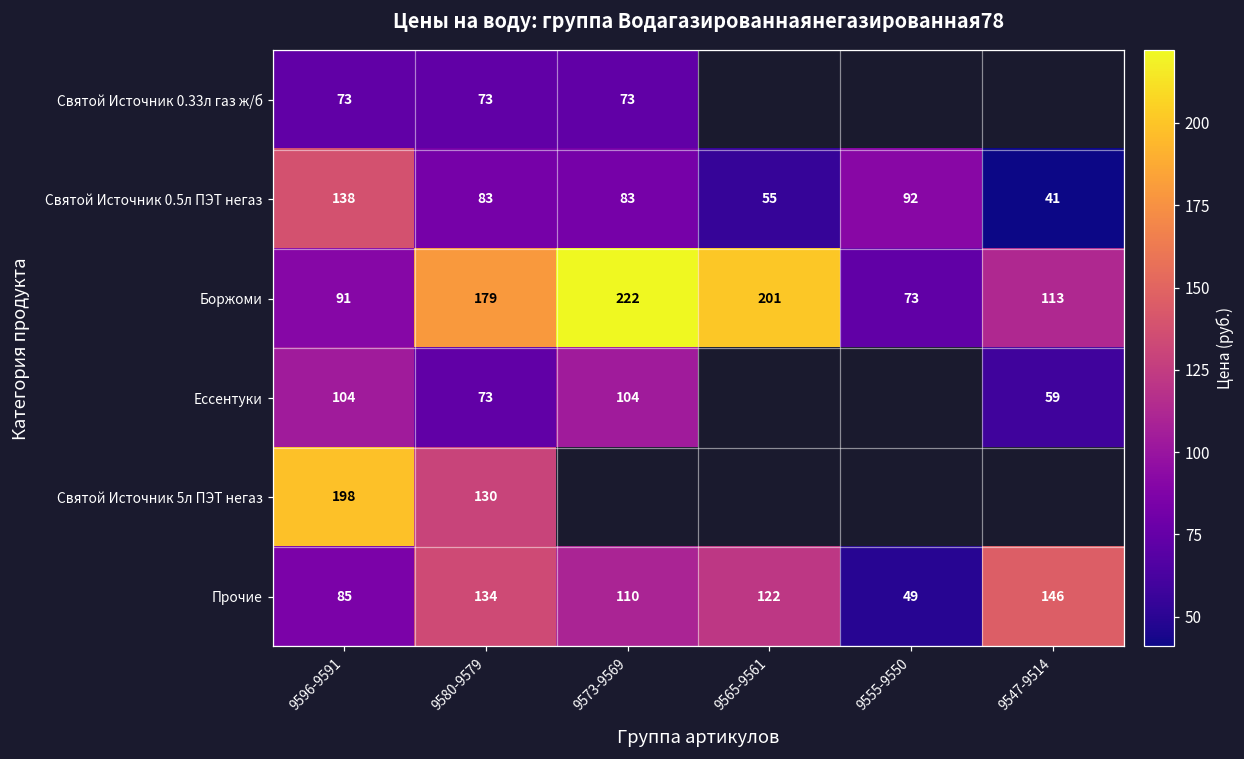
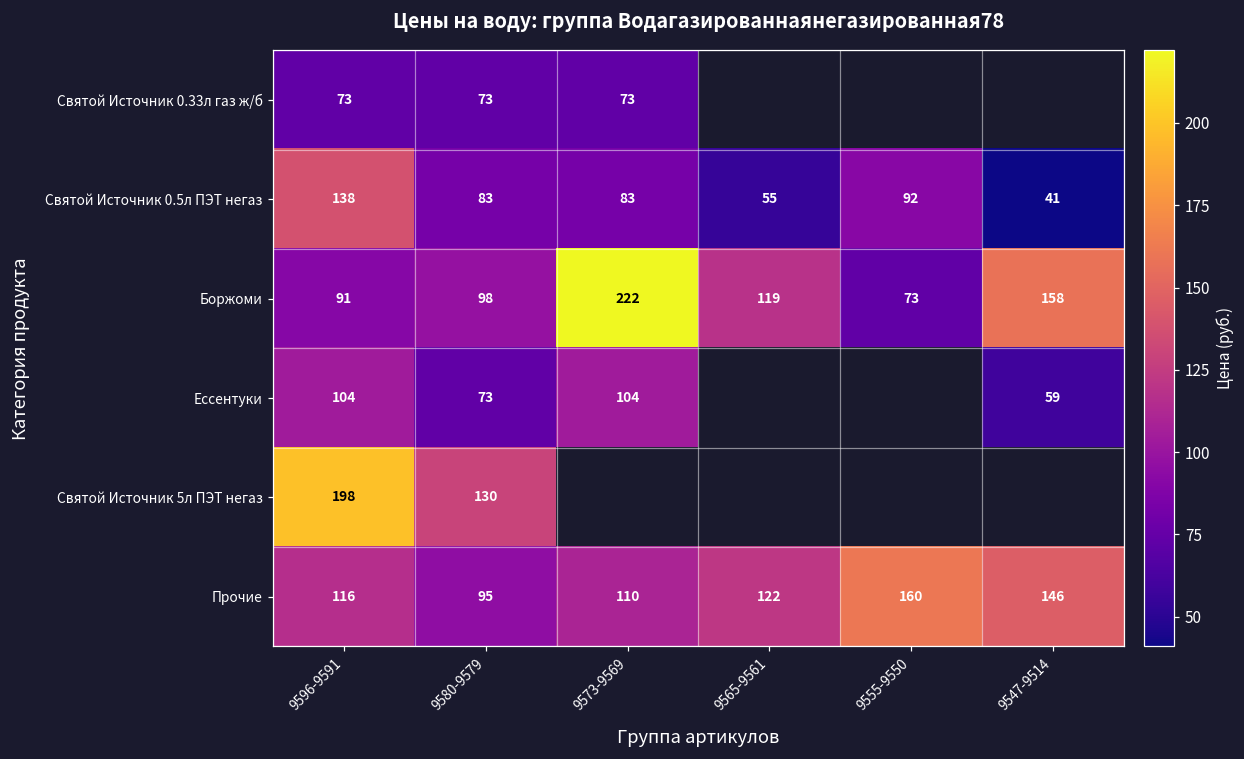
  {
    "Святой Источник 0.33л газ ж/б": {
      "9596-9591": 73,
      "9580-9579": 73,
      "9573-9569": 73
    },
    "Святой Источник 0.5л ПЭТ негаз": {
      "9596-9591": 138,
      "9580-9579": 83,
      "9573-9569": 83,
      "9565-9561": 55,
      "9555-9550": 92,
      "9547-9514": 41
    },
    "Боржоми": {
      "9596-9591": 91,
-     "9580-9579": 179,
+     "9580-9579": 98,
      "9573-9569": 222,
-     "9565-9561": 201,
+     "9565-9561": 119,
      "9555-9550": 73,
-     "9547-9514": 113
+     "9547-9514": 158
    },
    "Ессентуки": {
      "9596-9591": 104,
      "9580-9579": 73,
      "9573-9569": 104,
      "9547-9514": 59
    },
    "Святой Источник 5л ПЭТ негаз": {
      "9596-9591": 198,
      "9580-9579": 130
    },
    "Прочие": {
-     "9596-9591": 85,
-     "9580-9579": 134,
+     "9596-9591": 116,
+     "9580-9579": 95,
      "9573-9569": 110,
      "9565-9561": 122,
-     "9555-9550": 49,
+     "9555-9550": 160,
      "9547-9514": 146
    }
  }
